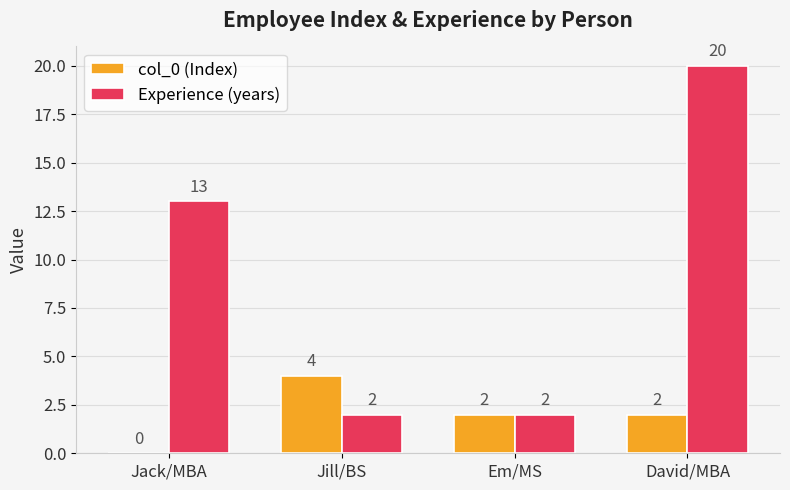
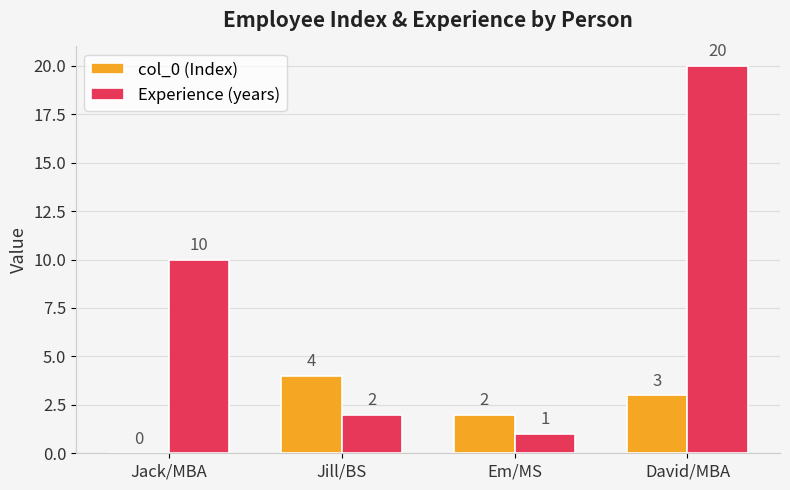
  {
    "col_0 (Index)": {
      "Jack/MBA": 0,
      "Jill/BS": 4,
      "Em/MS": 2,
-     "David/MBA": 2
+     "David/MBA": 3
    },
    "Experience (years)": {
-     "Jack/MBA": 13,
+     "Jack/MBA": 10,
      "Jill/BS": 2,
-     "Em/MS": 2,
+     "Em/MS": 1,
      "David/MBA": 20
    }
  }
